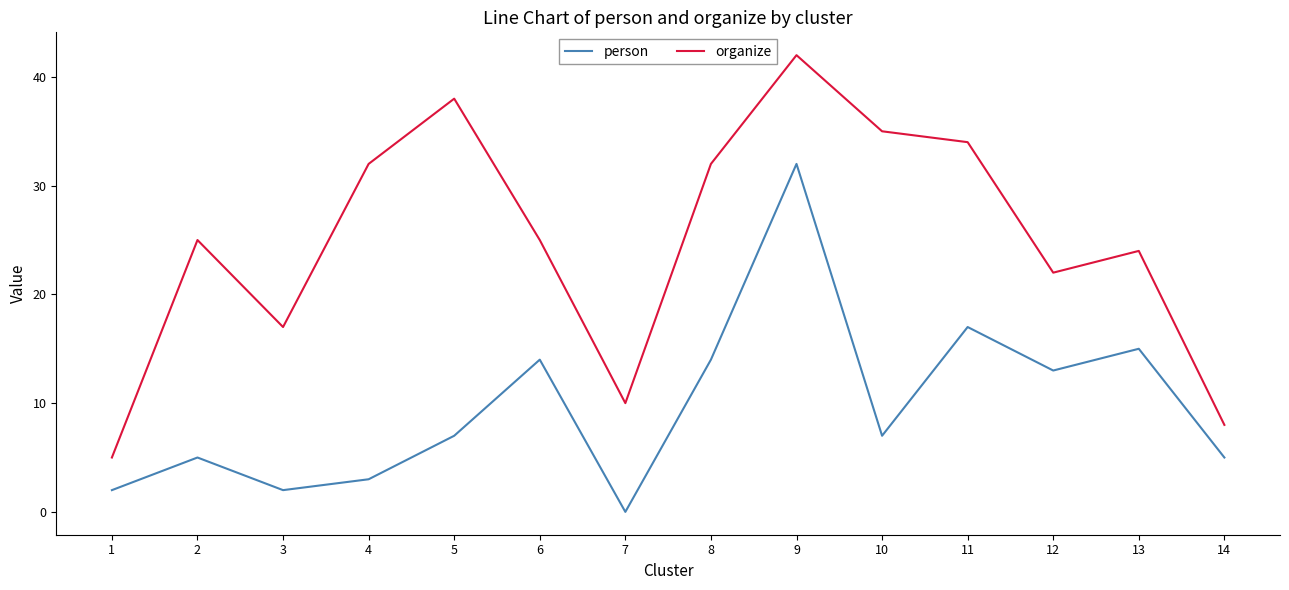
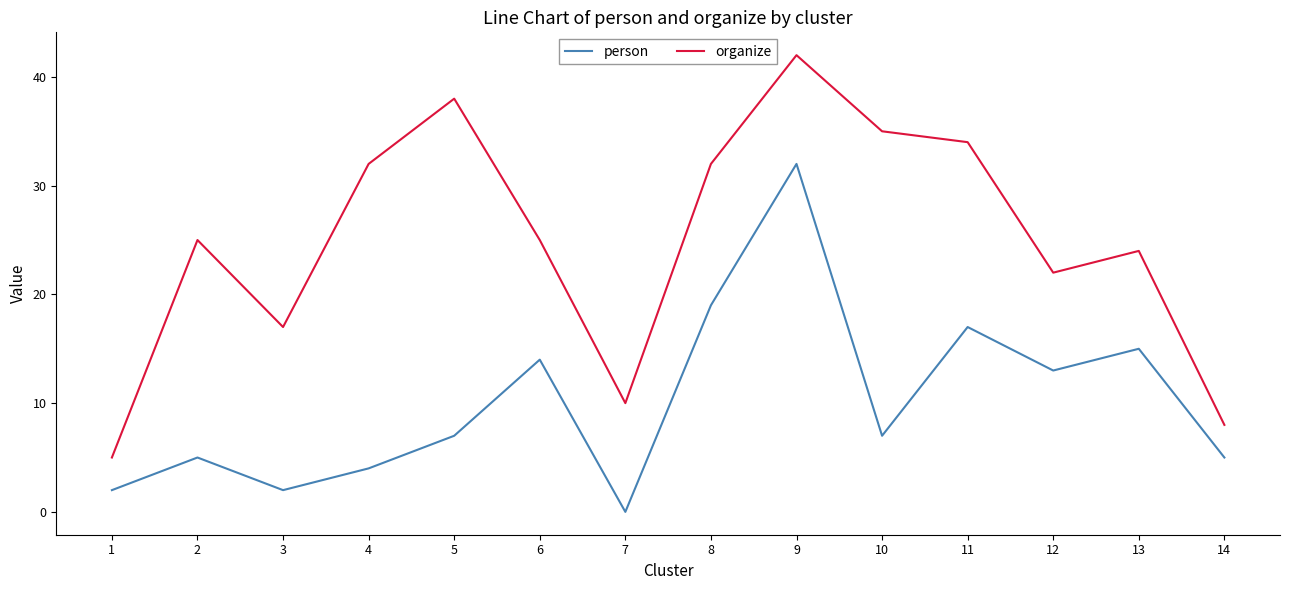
  {
    "person": {
      "1": 2,
      "2": 5,
      "3": 2,
-     "4": 3,
+     "4": 4,
      "5": 7,
      "6": 14,
      "7": 0,
-     "8": 14,
+     "8": 19,
      "9": 32,
      "10": 7,
      "11": 17,
      "12": 13,
      "13": 15,
      "14": 5
    },
    "organize": {
      "1": 5,
      "2": 25,
      "3": 17,
      "4": 32,
      "5": 38,
      "6": 25,
      "7": 10,
      "8": 32,
      "9": 42,
      "10": 35,
      "11": 34,
      "12": 22,
      "13": 24,
      "14": 8
    }
  }
